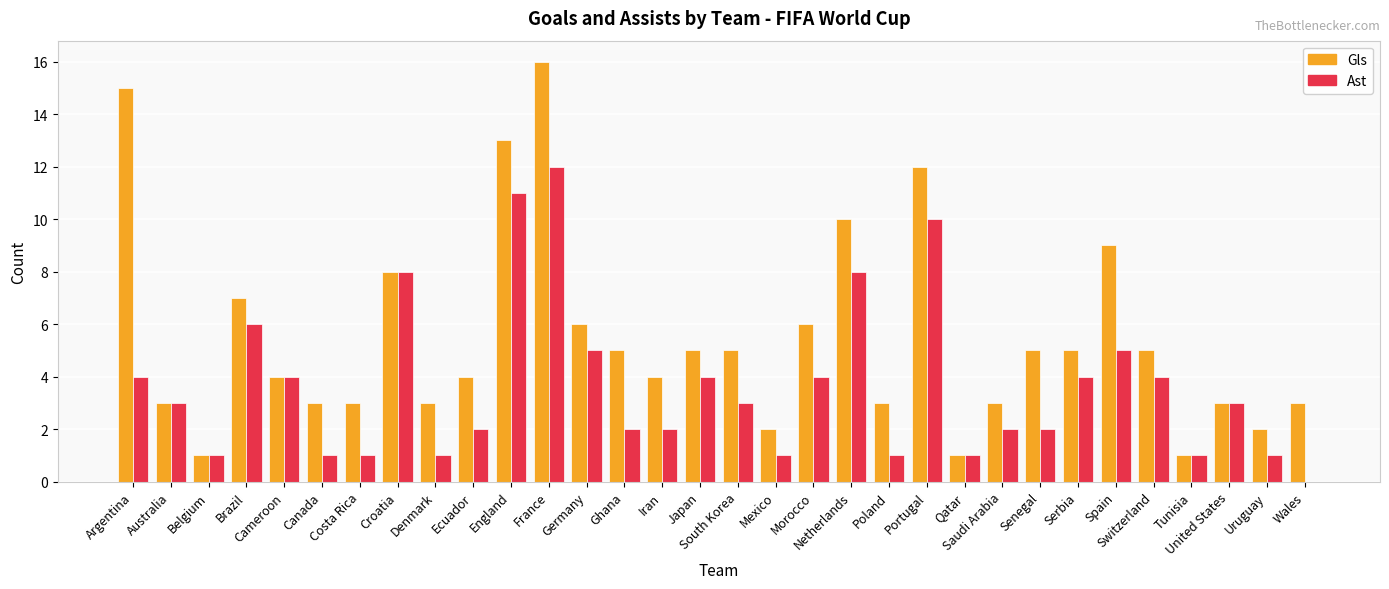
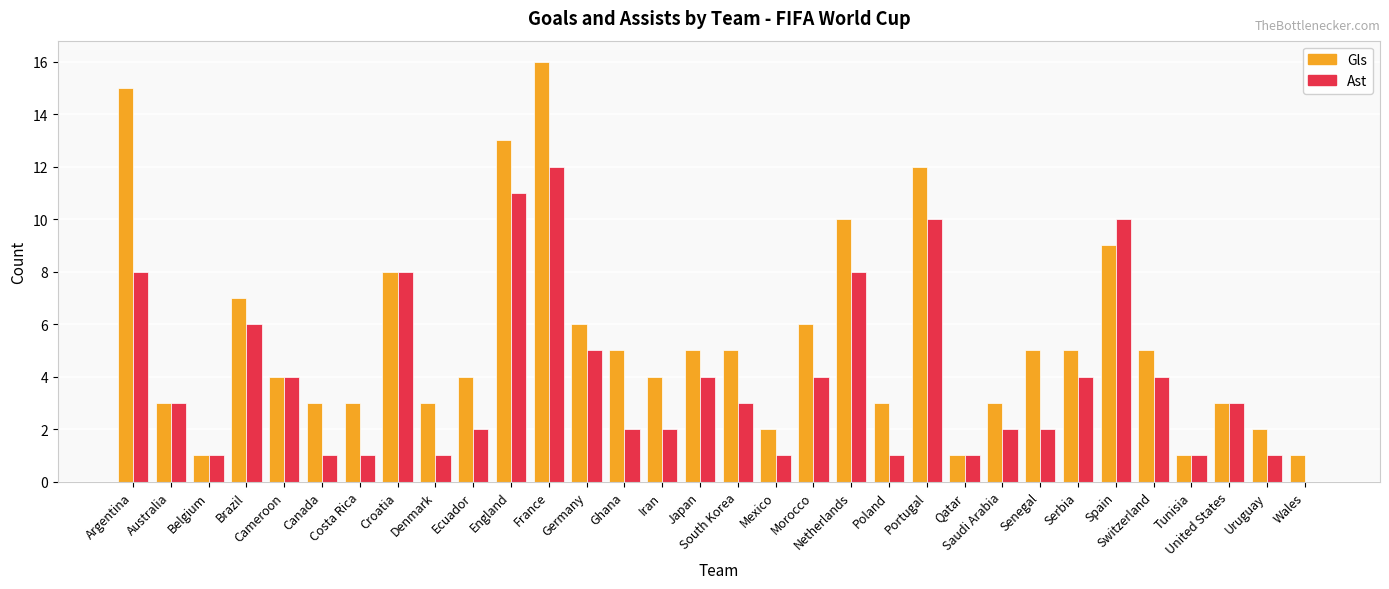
  {
    "Gls": {
      "Argentina": 15,
      "Australia": 3,
      "Belgium": 1,
      "Brazil": 7,
      "Cameroon": 4,
      "Canada": 3,
      "Costa Rica": 3,
      "Croatia": 8,
      "Denmark": 3,
      "Ecuador": 4,
      "England": 13,
      "France": 16,
      "Germany": 6,
      "Ghana": 5,
      "Iran": 4,
      "Japan": 5,
      "South Korea": 5,
      "Mexico": 2,
      "Morocco": 6,
      "Netherlands": 10,
      "Poland": 3,
      "Portugal": 12,
      "Qatar": 1,
      "Saudi Arabia": 3,
      "Senegal": 5,
      "Serbia": 5,
      "Spain": 9,
      "Switzerland": 5,
      "Tunisia": 1,
      "United States": 3,
      "Uruguay": 2,
-     "Wales": 3
+     "Wales": 1
    },
    "Ast": {
-     "Argentina": 4,
+     "Argentina": 8,
      "Australia": 3,
      "Belgium": 1,
      "Brazil": 6,
      "Cameroon": 4,
      "Canada": 1,
      "Costa Rica": 1,
      "Croatia": 8,
      "Denmark": 1,
      "Ecuador": 2,
      "England": 11,
      "France": 12,
      "Germany": 5,
      "Ghana": 2,
      "Iran": 2,
      "Japan": 4,
      "South Korea": 3,
      "Mexico": 1,
      "Morocco": 4,
      "Netherlands": 8,
      "Poland": 1,
      "Portugal": 10,
      "Qatar": 1,
      "Saudi Arabia": 2,
      "Senegal": 2,
      "Serbia": 4,
-     "Spain": 5,
+     "Spain": 10,
      "Switzerland": 4,
      "Tunisia": 1,
      "United States": 3,
      "Uruguay": 1,
      "Wales": 0
    }
  }
